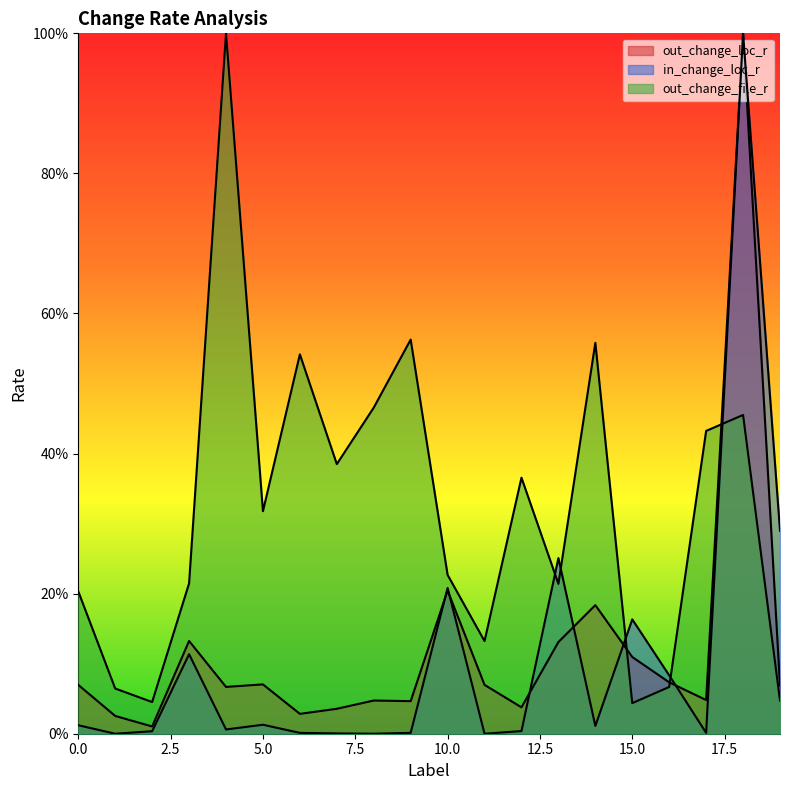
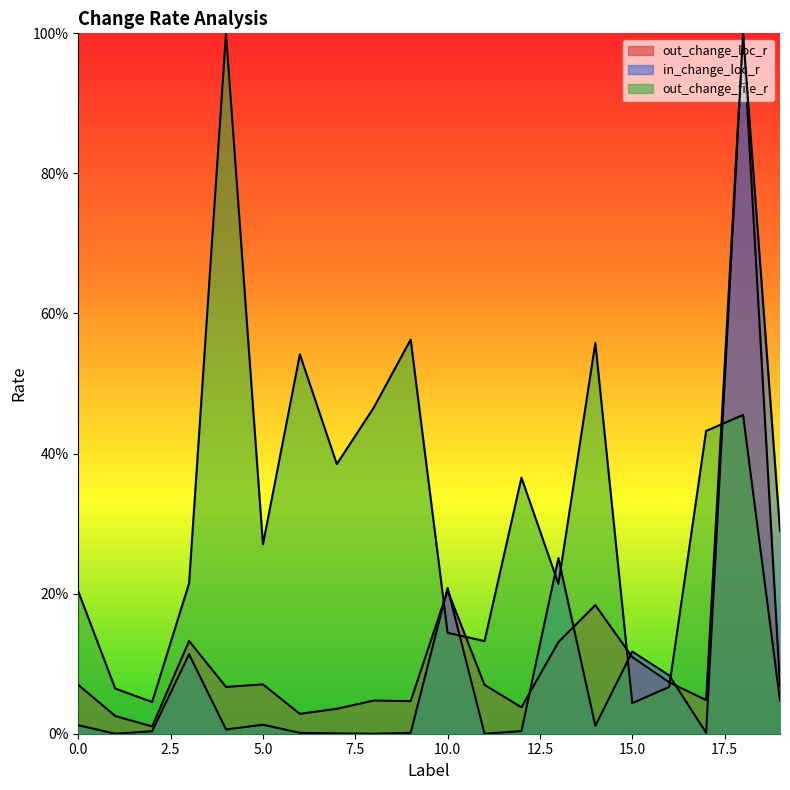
  {
    "out_change_loc_r": {
      "0.0": "7%",
      "5.0": "7%",
      "15.0": "11%"
    },
    "in_change_loc_r": {
      "0.0": "1%",
      "5.0": "1%",
-     "15.0": "16%"
+     "15.0": "12%"
    },
    "out_change_file_r": {
      "0.0": "20%",
-     "5.0": "32%",
-     "10.0": "23%",
+     "5.0": "27%",
+     "10.0": "14%",
      "15.0": "4%"
    }
  }
